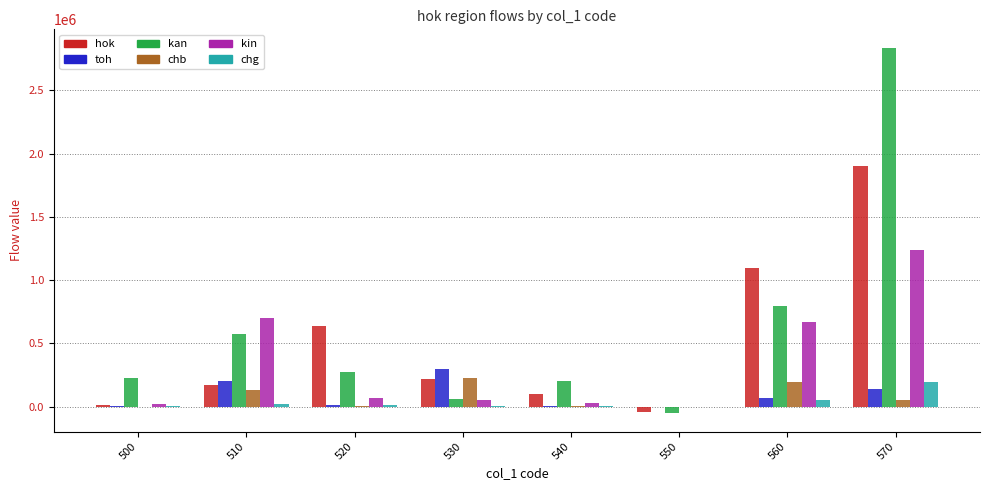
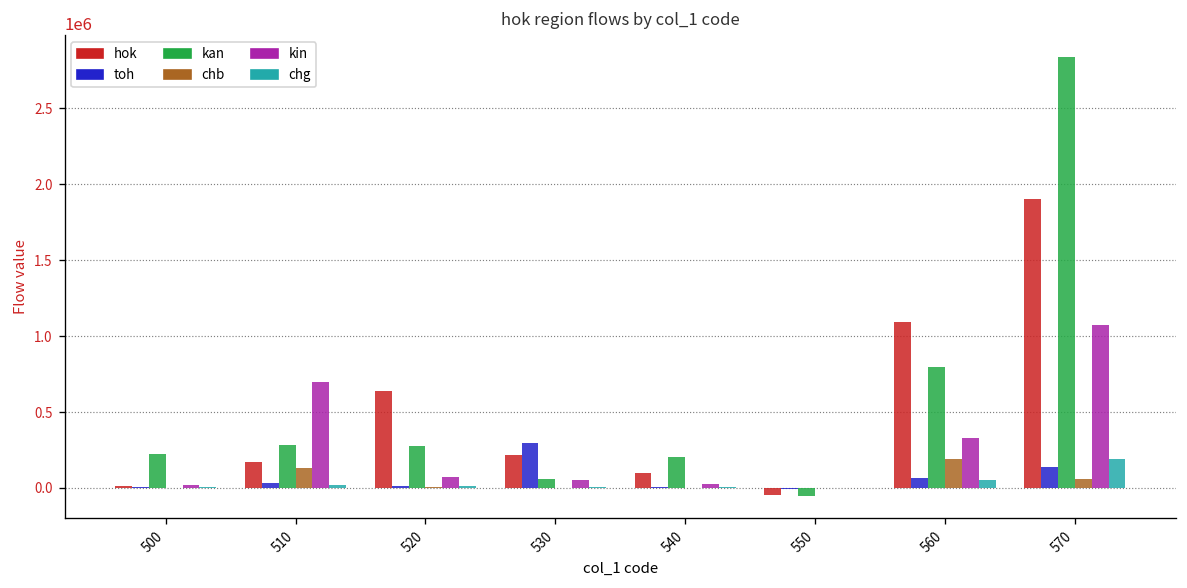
  {
    "hok": {
      "510": 170000,
      "520": 640000,
      "530": 220000,
      "540": 100000,
      "550": -40000,
      "560": 1090000,
      "570": 1910000
    },
    "toh": {
-     "510": 200000,
+     "510": 30000,
      "530": 300000,
      "560": 70000,
      "570": 140000
    },
    "kan": {
      "500": 220000,
-     "510": 570000,
+     "510": 280000,
      "520": 280000,
      "530": 60000,
      "540": 200000,
      "550": -50000,
      "560": 800000,
      "570": 2840000
    },
    "chb": {
      "510": 130000,
-     "530": 230000,
+     "530": 0,
      "560": 190000,
      "570": 60000
    },
    "kin": {
      "500": 20000,
      "510": 700000,
      "520": 70000,
      "530": 50000,
      "540": 30000,
-     "560": 670000,
-     "570": 1240000
+     "560": 330000,
+     "570": 1080000
    },
    "chg": {
      "510": 20000,
      "560": 50000,
      "570": 190000
    }
  }
